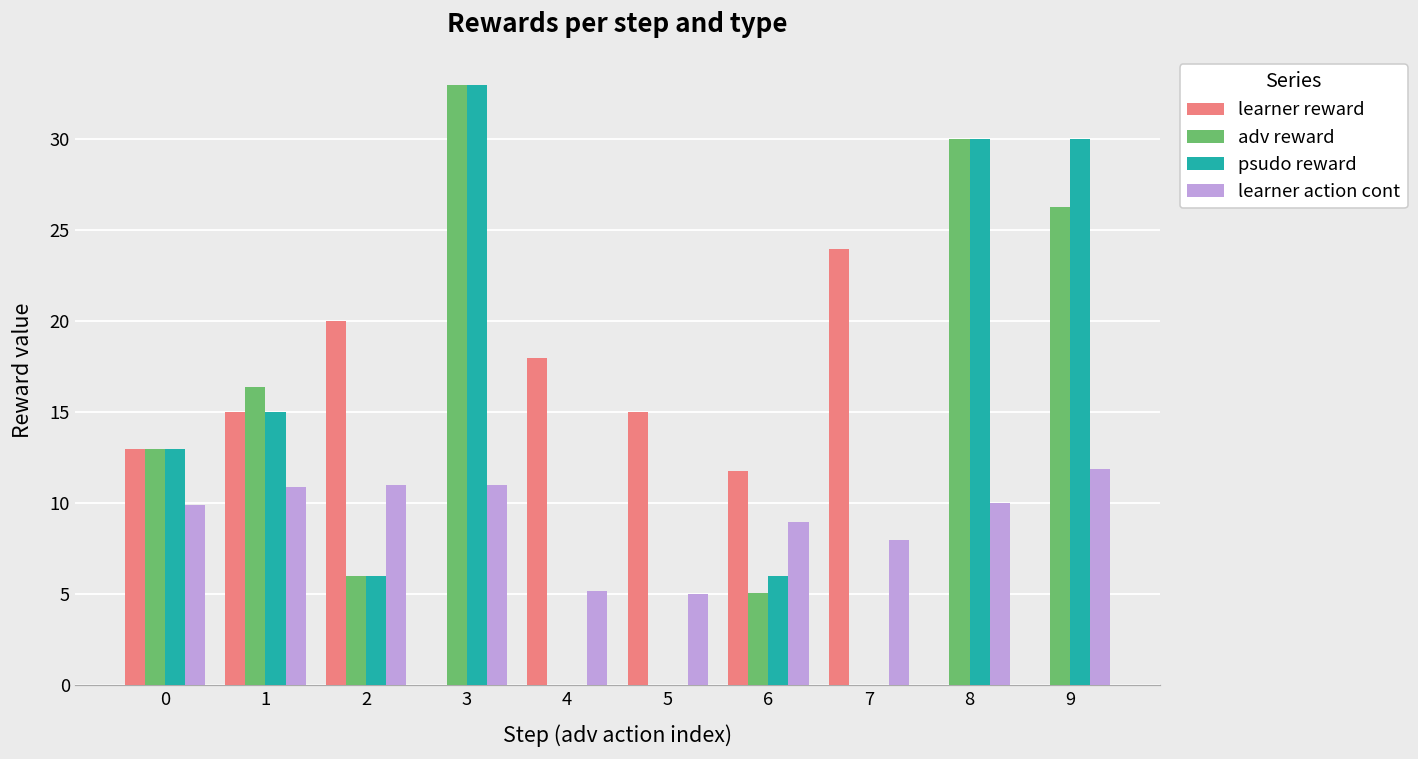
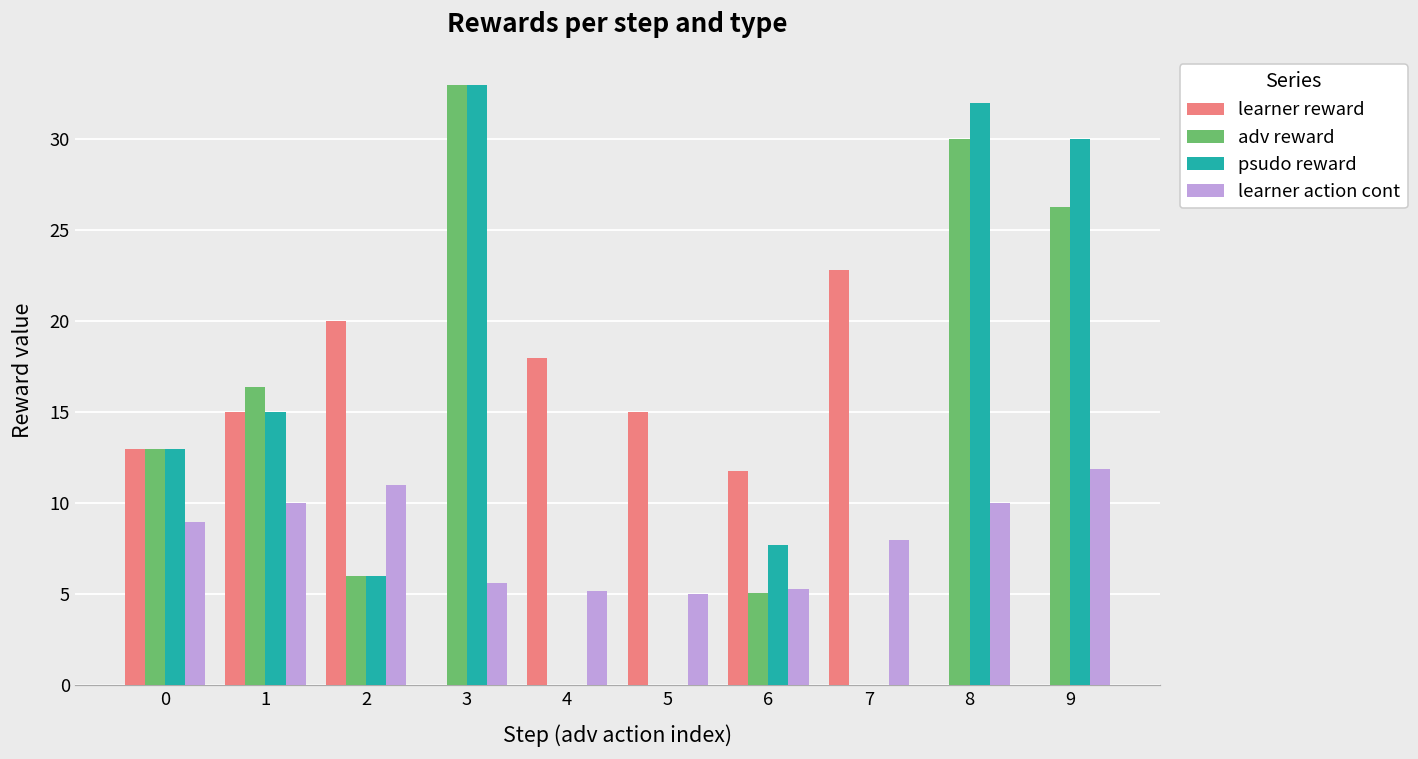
  {
    "learner reward": {
      "0": 13.0,
      "1": 15.0,
      "2": 20.0,
      "3": 0.0,
      "4": 18.0,
      "5": 15.0,
      "6": 11.8,
-     "7": 24.0,
+     "7": 22.8,
      "8": 0.0,
      "9": 0.0
    },
    "adv reward": {
      "0": 13.0,
      "1": 16.4,
      "2": 6.0,
      "3": 33.0,
      "4": 0.0,
      "5": 0.0,
      "6": 5.1,
      "7": 0.0,
      "8": 30.0,
      "9": 26.3
    },
    "psudo reward": {
      "0": 13.0,
      "1": 15.0,
      "2": 6.0,
      "3": 33.0,
      "4": 0.0,
      "5": 0.0,
-     "6": 6.0,
+     "6": 7.7,
      "7": 0.0,
-     "8": 30,
+     "8": 32,
      "9": 30.0
    },
    "learner action cont": {
-     "0": 9.9,
-     "1": 10.9,
+     "0": 9.0,
+     "1": 10.0,
      "2": 11.0,
-     "3": 11.0,
+     "3": 5.6,
      "4": 5.2,
      "5": 5.0,
-     "6": 9.0,
+     "6": 5.3,
      "7": 8.0,
      "8": 10.0,
      "9": 11.9
    }
  }
